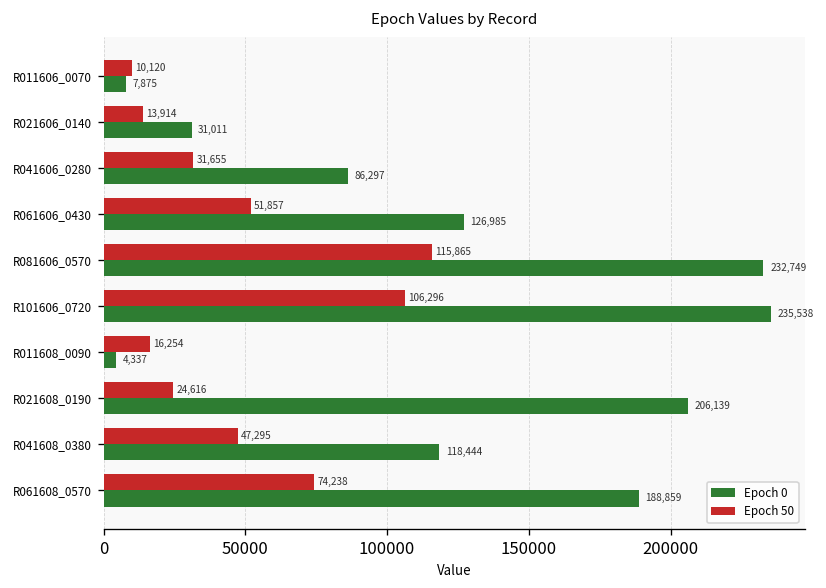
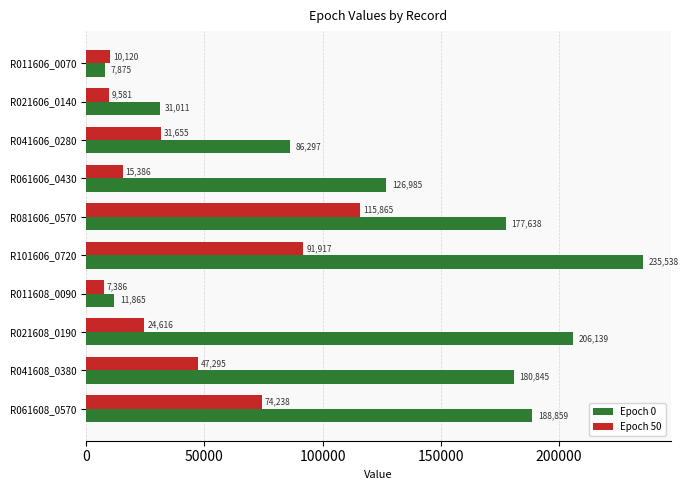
  {
    "Epoch 0": {
      "R011606_0070": "7,875",
      "R021606_0140": "31,011",
      "R041606_0280": "86,297",
      "R061606_0430": "126,985",
-     "R081606_0570": "232,749",
+     "R081606_0570": "177,638",
      "R101606_0720": "235,538",
-     "R011608_0090": "4,337",
+     "R011608_0090": "11,865",
      "R021608_0190": "206,139",
-     "R041608_0380": "118,444",
+     "R041608_0380": "180,845",
      "R061608_0570": "188,859"
    },
    "Epoch 50": {
      "R011606_0070": "10,120",
-     "R021606_0140": "13,914",
+     "R021606_0140": "9,581",
      "R041606_0280": "31,655",
-     "R061606_0430": "51,857",
+     "R061606_0430": "15,386",
      "R081606_0570": "115,865",
-     "R101606_0720": "106,296",
-     "R011608_0090": "16,254",
+     "R101606_0720": "91,917",
+     "R011608_0090": "7,386",
      "R021608_0190": "24,616",
      "R041608_0380": "47,295",
      "R061608_0570": "74,238"
    }
  }
